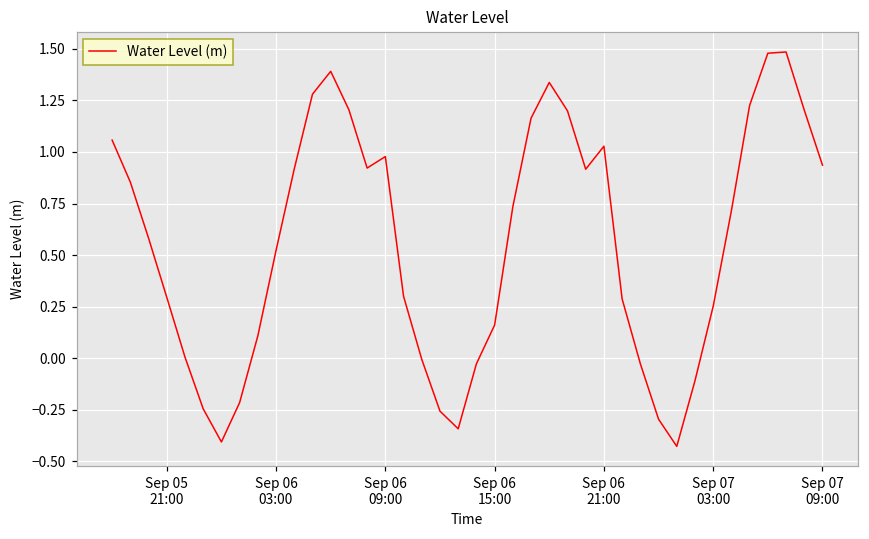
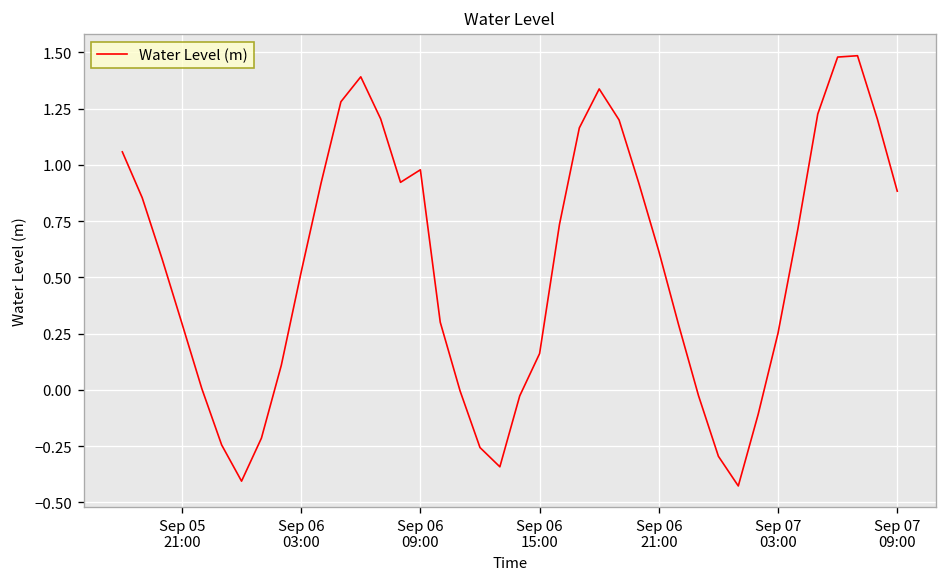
  {
    "Sep 05 21:00": 0.30,
    "Sep 06 03:00": 0.52,
    "Sep 06 09:00": 0.98,
    "Sep 06 15:00": 0.16,
-   "Sep 06 21:00": 1.03,
+   "Sep 06 21:00": 0.62,
    "Sep 07 03:00": 0.25,
-   "Sep 07 09:00": 0.94
+   "Sep 07 09:00": 0.88
  }
